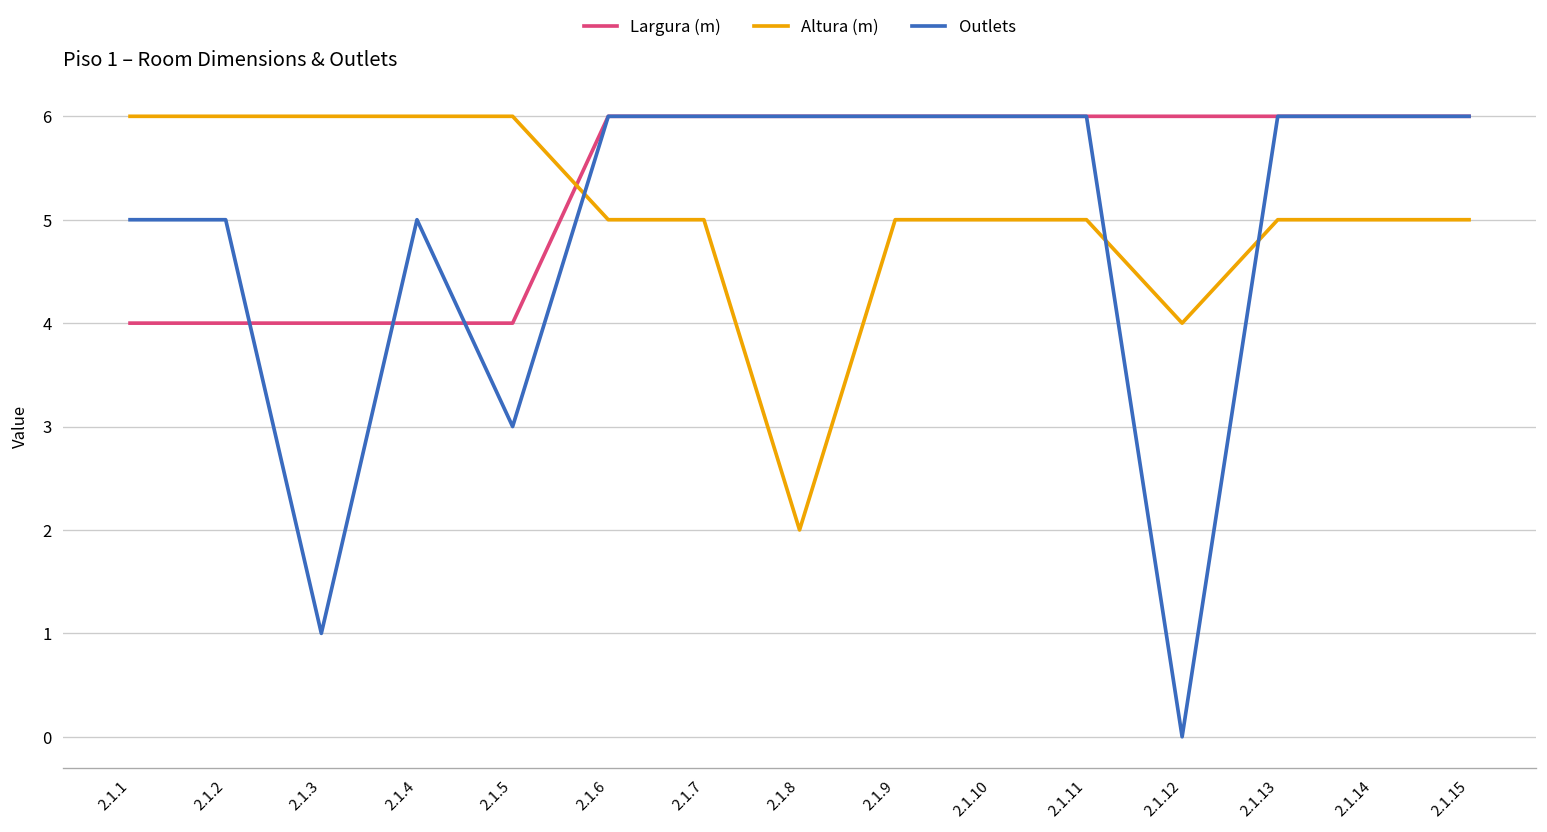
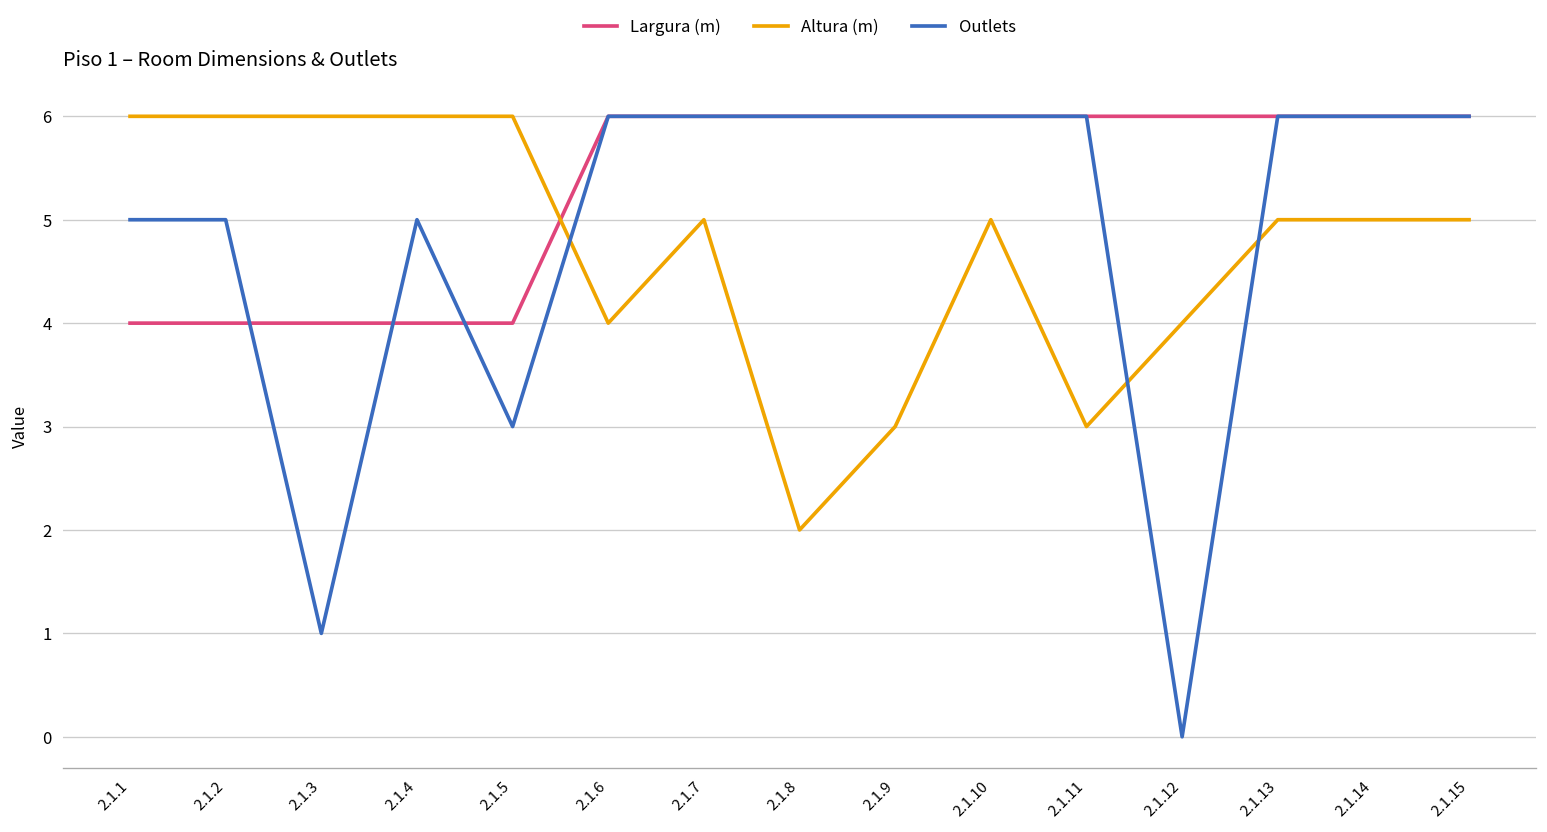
  {
    "Largura (m)": {
      "2.1.1": 4,
      "2.1.2": 4,
      "2.1.3": 4,
      "2.1.4": 4,
      "2.1.5": 4,
      "2.1.12": 6
    },
    "Altura (m)": {
      "2.1.1": 6,
      "2.1.2": 6,
      "2.1.3": 6,
      "2.1.4": 6,
      "2.1.5": 6,
-     "2.1.6": 5,
+     "2.1.6": 4,
      "2.1.7": 5,
      "2.1.8": 2,
-     "2.1.9": 5,
+     "2.1.9": 3,
      "2.1.10": 5,
-     "2.1.11": 5,
+     "2.1.11": 3,
      "2.1.12": 4,
      "2.1.13": 5,
      "2.1.14": 5,
      "2.1.15": 5
    },
    "Outlets": {
      "2.1.1": 5,
      "2.1.2": 5,
      "2.1.3": 1,
      "2.1.4": 5,
      "2.1.5": 3,
      "2.1.12": 0
    }
  }
